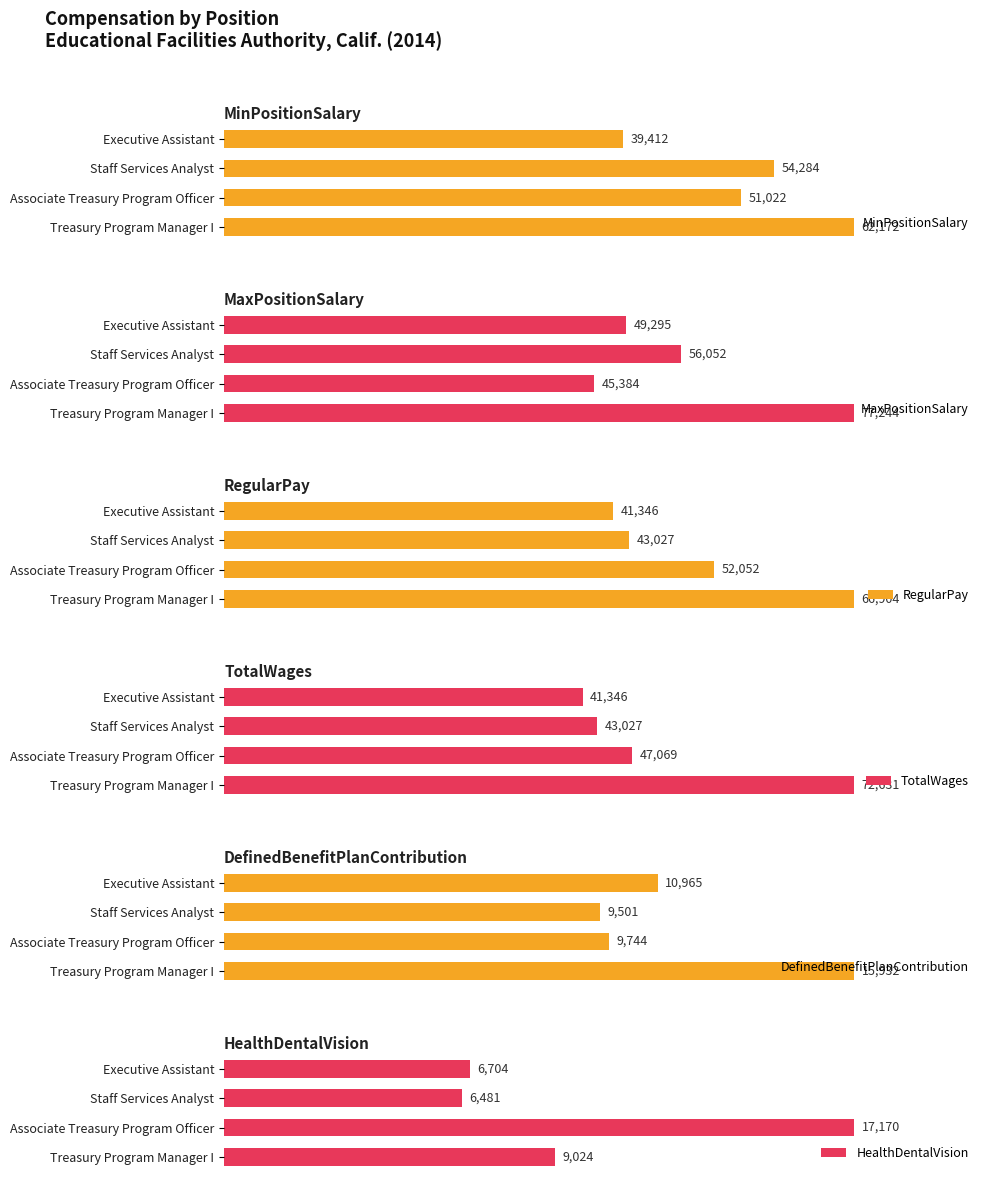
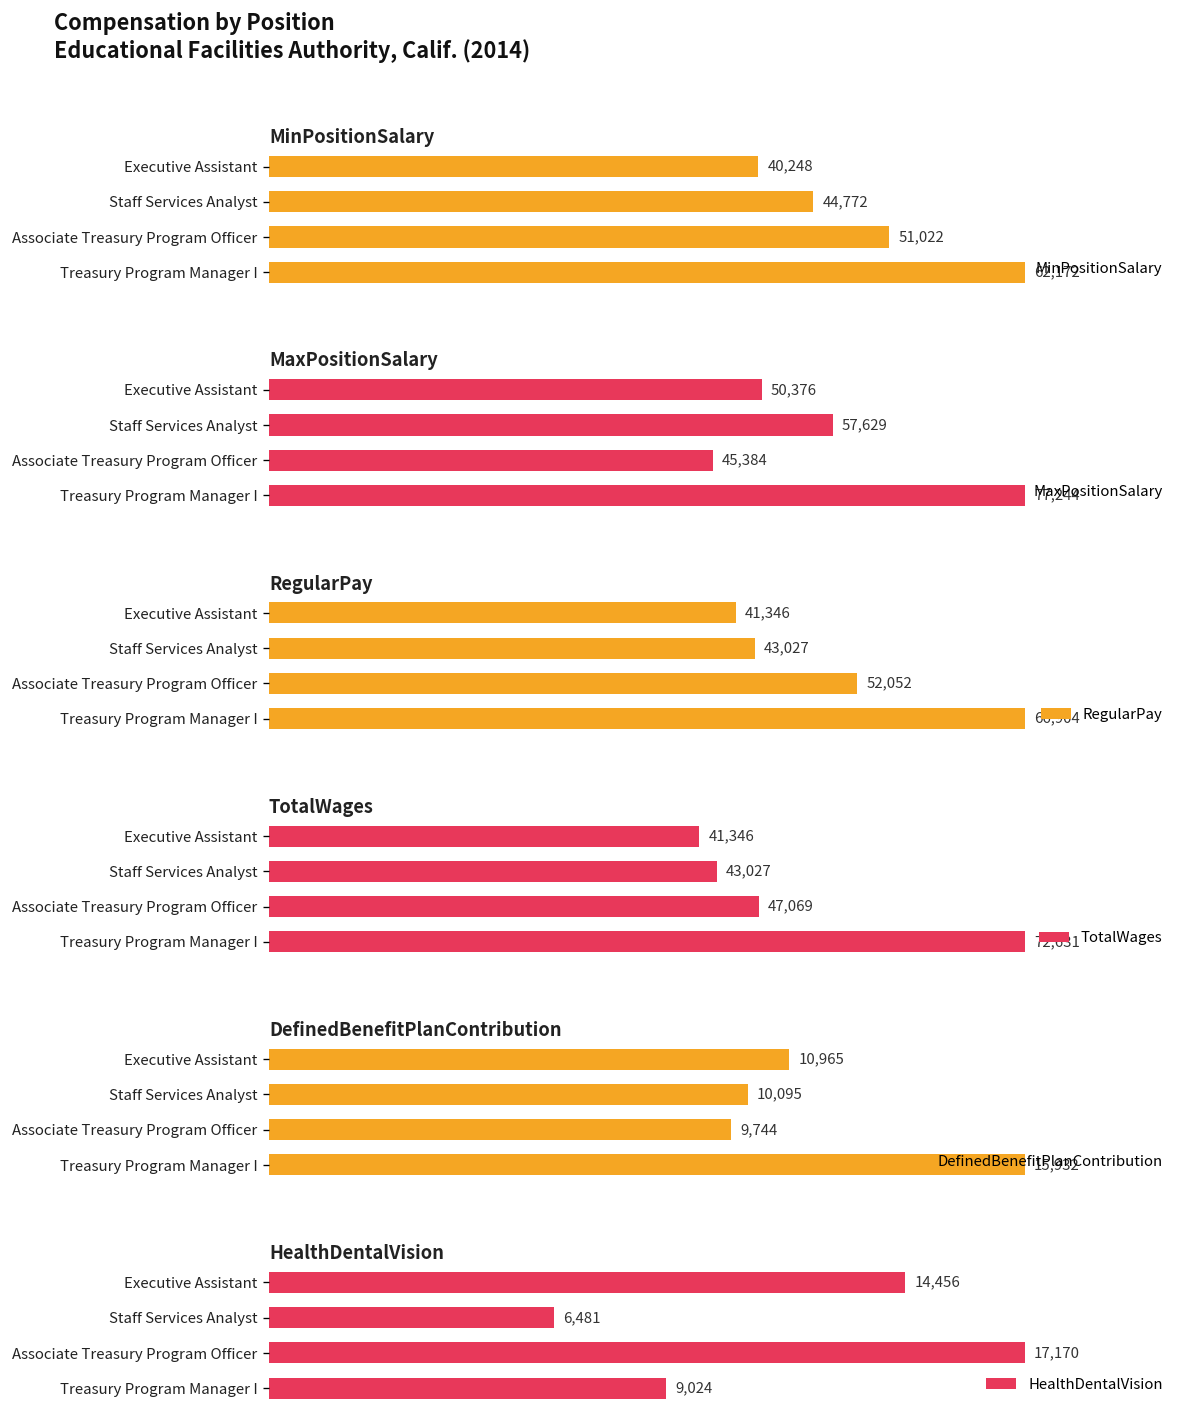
  {
    "MinPositionSalary": {
-     "Executive Assistant": "39,412",
-     "Staff Services Analyst": "54,284",
+     "Executive Assistant": "40,248",
+     "Staff Services Analyst": "44,772",
      "Associate Treasury Program Officer": "51,022",
      "Treasury Program Manager I": "62,172"
    },
    "MaxPositionSalary": {
-     "Executive Assistant": "49,295",
-     "Staff Services Analyst": "56,052",
+     "Executive Assistant": "50,376",
+     "Staff Services Analyst": "57,629",
      "Associate Treasury Program Officer": "45,384",
      "Treasury Program Manager I": "77,244"
    },
    "RegularPay": {
      "Executive Assistant": "41,346",
      "Staff Services Analyst": "43,027",
      "Associate Treasury Program Officer": "52,052",
      "Treasury Program Manager I": "66,904"
    },
    "TotalWages": {
      "Executive Assistant": "41,346",
      "Staff Services Analyst": "43,027",
      "Associate Treasury Program Officer": "47,069",
      "Treasury Program Manager I": "72,631"
    },
    "DefinedBenefitPlanContribution": {
      "Executive Assistant": "10,965",
-     "Staff Services Analyst": "9,501",
+     "Staff Services Analyst": "10,095",
      "Associate Treasury Program Officer": "9,744",
      "Treasury Program Manager I": "15,932"
    },
    "HealthDentalVision": {
-     "Executive Assistant": "6,704",
+     "Executive Assistant": "14,456",
      "Staff Services Analyst": "6,481",
      "Associate Treasury Program Officer": "17,170",
      "Treasury Program Manager I": "9,024"
    }
  }
